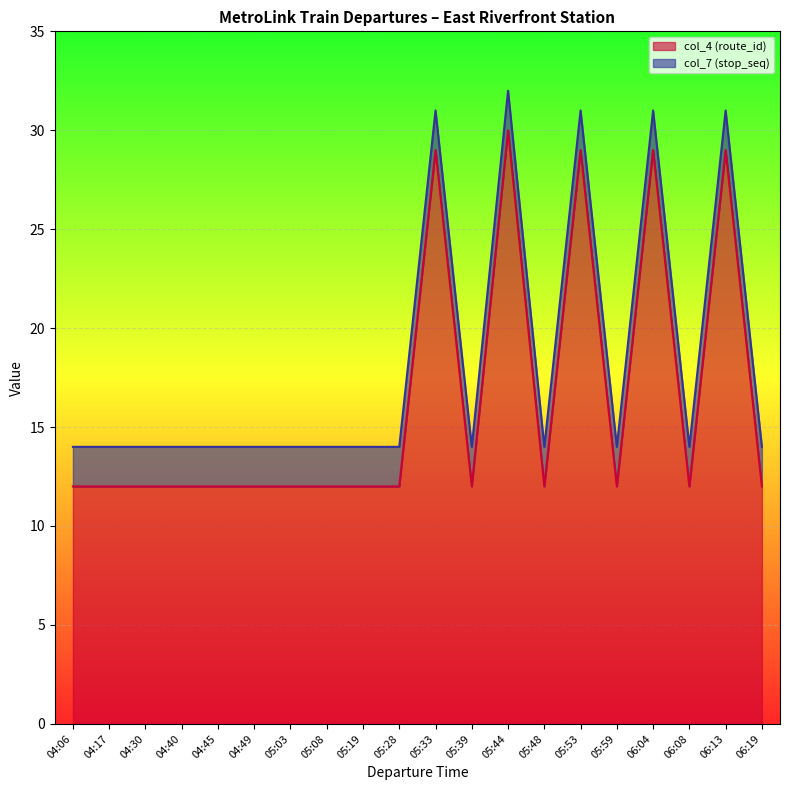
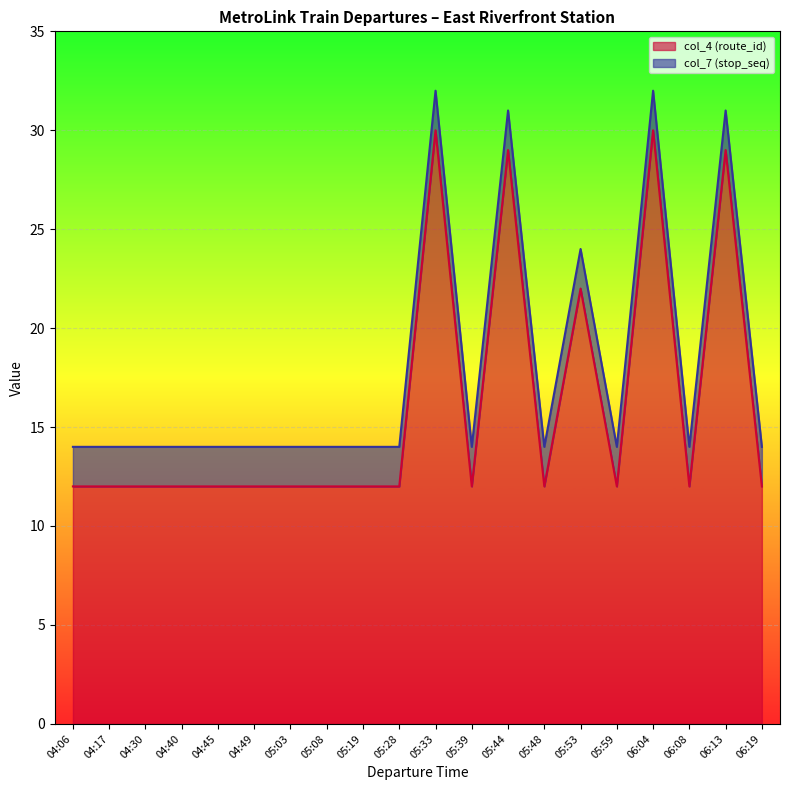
  {
    "col_4 (route_id)": {
      "04:06": 12,
      "04:17": 12,
      "04:30": 12,
      "04:40": 12,
      "04:45": 12,
      "04:49": 12,
      "05:03": 12,
      "05:08": 12,
      "05:19": 12,
      "05:28": 12,
-     "05:33": 29,
+     "05:33": 30,
      "05:39": 12,
-     "05:44": 30,
+     "05:44": 29,
      "05:48": 12,
-     "05:53": 29,
+     "05:53": 22,
      "05:59": 12,
-     "06:04": 29,
+     "06:04": 30,
      "06:08": 12,
      "06:13": 29,
      "06:19": 12
    },
    "col_7 (stop_seq)": {
      "04:06": 2,
      "04:17": 2,
      "04:30": 2,
      "04:40": 2,
      "04:45": 2,
      "04:49": 2,
      "05:03": 2,
      "05:08": 2,
      "05:19": 2,
      "05:28": 2,
      "05:33": 2,
      "05:39": 2,
      "05:44": 2,
      "05:48": 2,
      "05:53": 2,
      "05:59": 2,
      "06:04": 2,
      "06:08": 2,
      "06:13": 2,
      "06:19": 2
    }
  }
